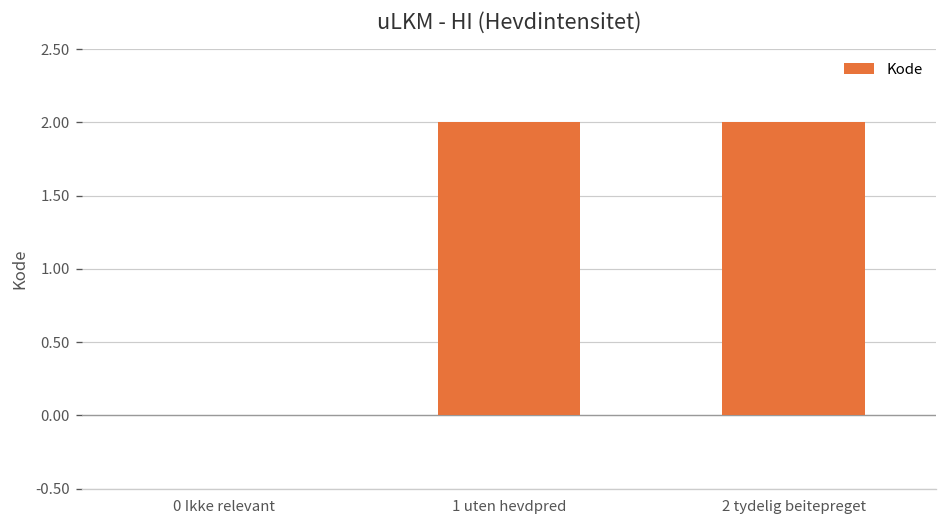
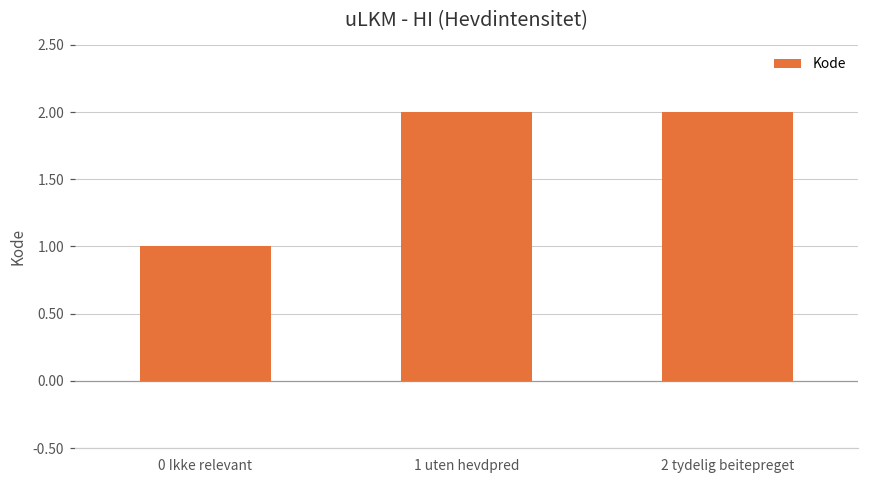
  {
-   "0 Ikke relevant": 0,
+   "0 Ikke relevant": 1,
    "1 uten hevdpred": 2,
    "2 tydelig beitepreget": 2
  }
